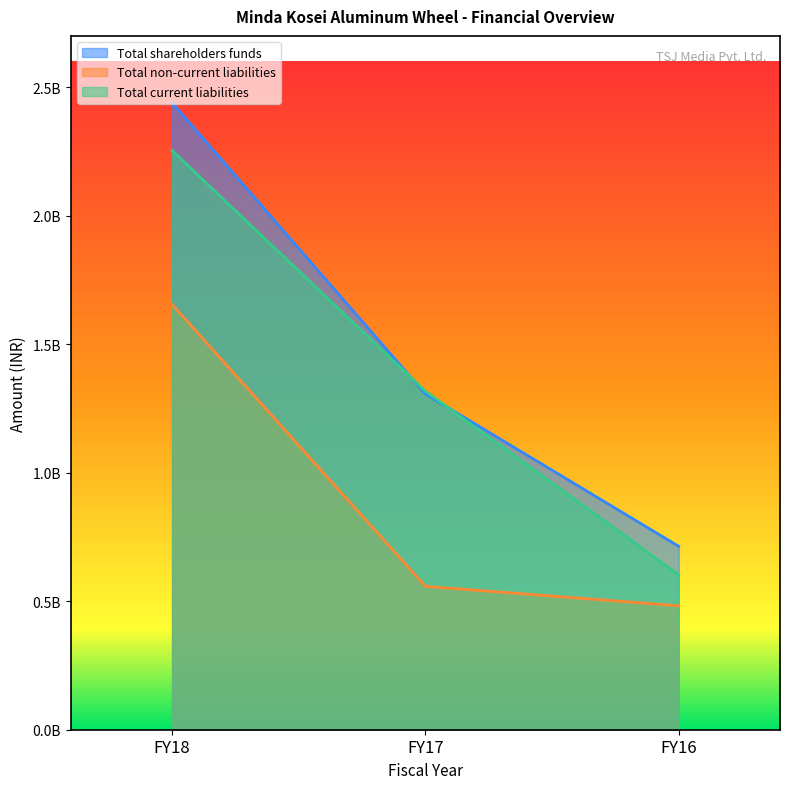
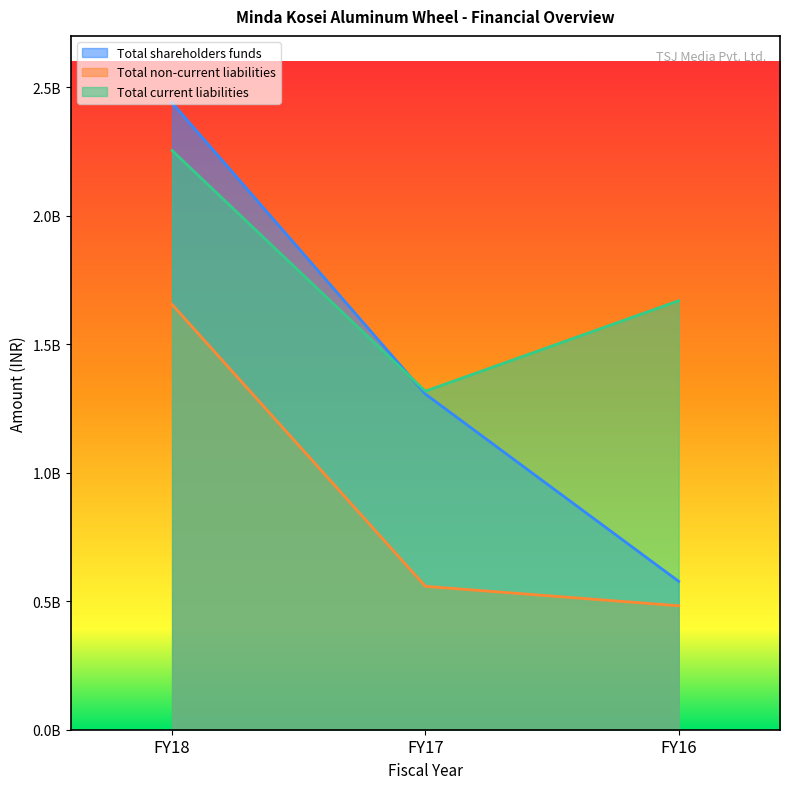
  {
    "Total shareholders funds": {
      "FY17": 1310000000,
-     "FY16": 710000000
+     "FY16": 580000000
    },
    "Total non-current liabilities": {
      "FY18": 1650000000,
      "FY17": 560000000,
      "FY16": 480000000
    },
    "Total current liabilities": {
      "FY18": 2250000000,
      "FY17": 1320000000,
-     "FY16": 600000000
+     "FY16": 1670000000
    }
  }
